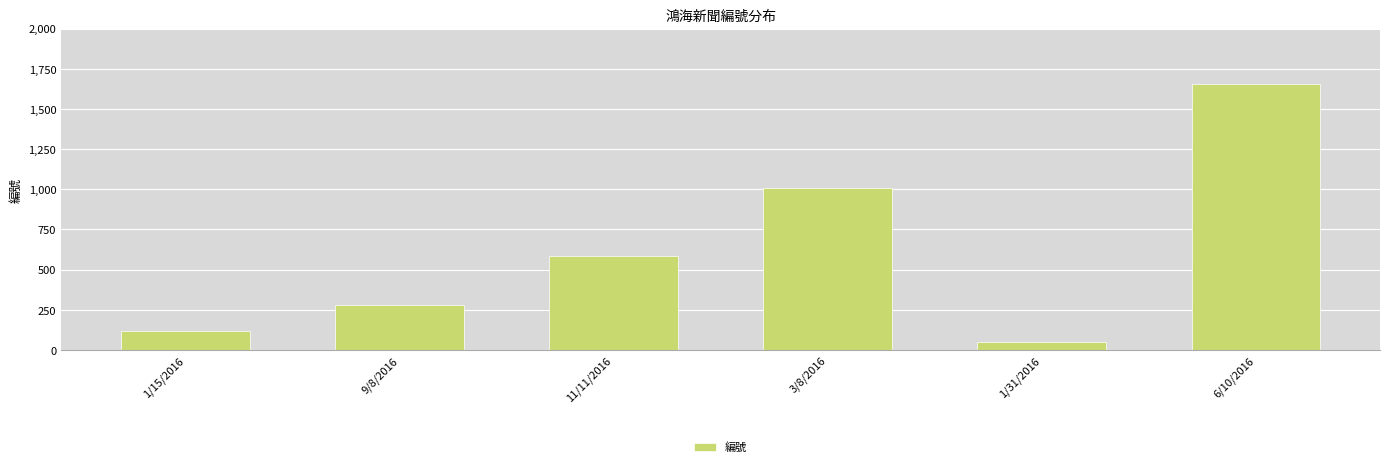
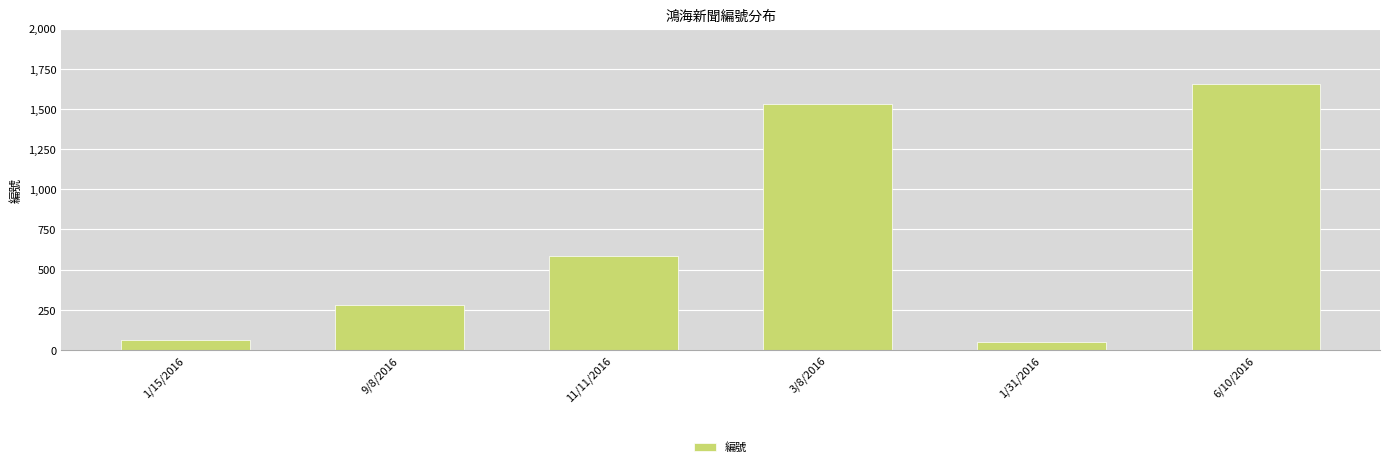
  {
-   "1/15/2016": "120",
+   "1/15/2016": "70",
    "9/8/2016": "280",
    "11/11/2016": "590",
-   "3/8/2016": "1,010",
+   "3/8/2016": "1,530",
    "1/31/2016": "50",
    "6/10/2016": "1,660"
  }
